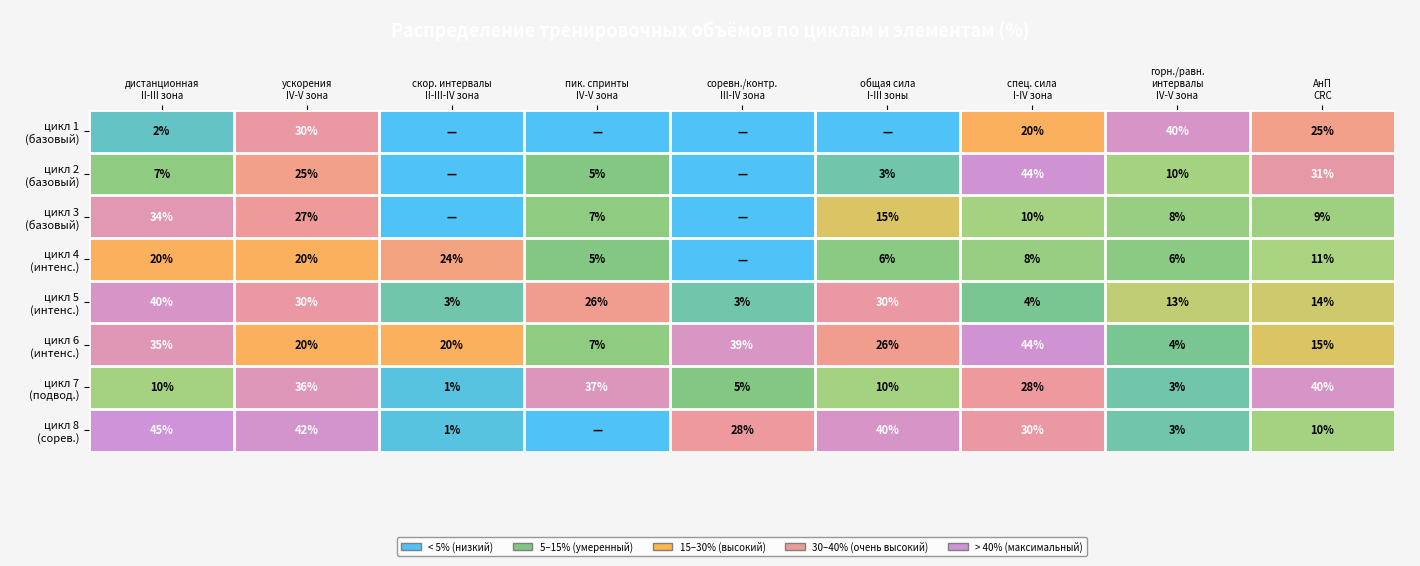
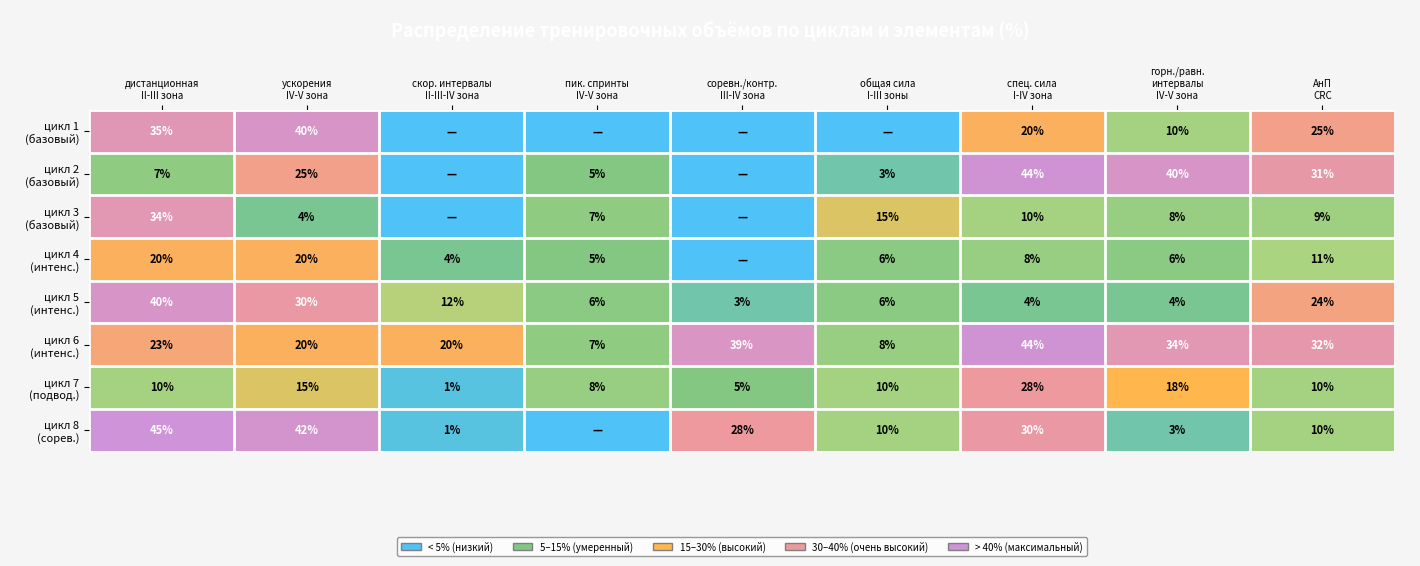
  {
    "цикл 1 (базовый)": {
-     "дистанционная II-III зона": "2%",
-     "ускорения IV-V зона": "30%",
+     "дистанционная II-III зона": "35%",
+     "ускорения IV-V зона": "40%",
      "спец. сила I-IV зона": "20%",
-     "горн./равн. интервалы IV-V зона": "40%",
+     "горн./равн. интервалы IV-V зона": "10%",
      "АнП CRC": "25%"
    },
    "цикл 2 (базовый)": {
      "дистанционная II-III зона": "7%",
      "ускорения IV-V зона": "25%",
      "пик. спринты IV-V зона": "5%",
      "общая сила I-III зоны": "3%",
      "спец. сила I-IV зона": "44%",
-     "горн./равн. интервалы IV-V зона": "10%",
+     "горн./равн. интервалы IV-V зона": "40%",
      "АнП CRC": "31%"
    },
    "цикл 3 (базовый)": {
      "дистанционная II-III зона": "34%",
-     "ускорения IV-V зона": "27%",
+     "ускорения IV-V зона": "4%",
      "пик. спринты IV-V зона": "7%",
      "общая сила I-III зоны": "15%",
      "спец. сила I-IV зона": "10%",
      "горн./равн. интервалы IV-V зона": "8%",
      "АнП CRC": "9%"
    },
    "цикл 4 (интенс.)": {
      "дистанционная II-III зона": "20%",
      "ускорения IV-V зона": "20%",
-     "скор. интервалы II-III-IV зона": "24%",
+     "скор. интервалы II-III-IV зона": "4%",
      "пик. спринты IV-V зона": "5%",
      "общая сила I-III зоны": "6%",
      "спец. сила I-IV зона": "8%",
      "горн./равн. интервалы IV-V зона": "6%",
      "АнП CRC": "11%"
    },
    "цикл 5 (интенс.)": {
      "дистанционная II-III зона": "40%",
      "ускорения IV-V зона": "30%",
-     "скор. интервалы II-III-IV зона": "3%",
-     "пик. спринты IV-V зона": "26%",
+     "скор. интервалы II-III-IV зона": "12%",
+     "пик. спринты IV-V зона": "6%",
      "соревн./контр. III-IV зона": "3%",
-     "общая сила I-III зоны": "30%",
+     "общая сила I-III зоны": "6%",
      "спец. сила I-IV зона": "4%",
-     "горн./равн. интервалы IV-V зона": "13%",
-     "АнП CRC": "14%"
+     "горн./равн. интервалы IV-V зона": "4%",
+     "АнП CRC": "24%"
    },
    "цикл 6 (интенс.)": {
-     "дистанционная II-III зона": "35%",
+     "дистанционная II-III зона": "23%",
      "ускорения IV-V зона": "20%",
      "скор. интервалы II-III-IV зона": "20%",
      "пик. спринты IV-V зона": "7%",
      "соревн./контр. III-IV зона": "39%",
-     "общая сила I-III зоны": "26%",
+     "общая сила I-III зоны": "8%",
      "спец. сила I-IV зона": "44%",
-     "горн./равн. интервалы IV-V зона": "4%",
-     "АнП CRC": "15%"
+     "горн./равн. интервалы IV-V зона": "34%",
+     "АнП CRC": "32%"
    },
    "цикл 7 (подвод.)": {
      "дистанционная II-III зона": "10%",
-     "ускорения IV-V зона": "36%",
+     "ускорения IV-V зона": "15%",
      "скор. интервалы II-III-IV зона": "1%",
-     "пик. спринты IV-V зона": "37%",
+     "пик. спринты IV-V зона": "8%",
      "соревн./контр. III-IV зона": "5%",
      "общая сила I-III зоны": "10%",
      "спец. сила I-IV зона": "28%",
-     "горн./равн. интервалы IV-V зона": "3%",
-     "АнП CRC": "40%"
+     "горн./равн. интервалы IV-V зона": "18%",
+     "АнП CRC": "10%"
    },
    "цикл 8 (сорев.)": {
      "дистанционная II-III зона": "45%",
      "ускорения IV-V зона": "42%",
      "скор. интервалы II-III-IV зона": "1%",
      "соревн./контр. III-IV зона": "28%",
-     "общая сила I-III зоны": "40%",
+     "общая сила I-III зоны": "10%",
      "спец. сила I-IV зона": "30%",
      "горн./равн. интервалы IV-V зона": "3%",
      "АнП CRC": "10%"
    }
  }
